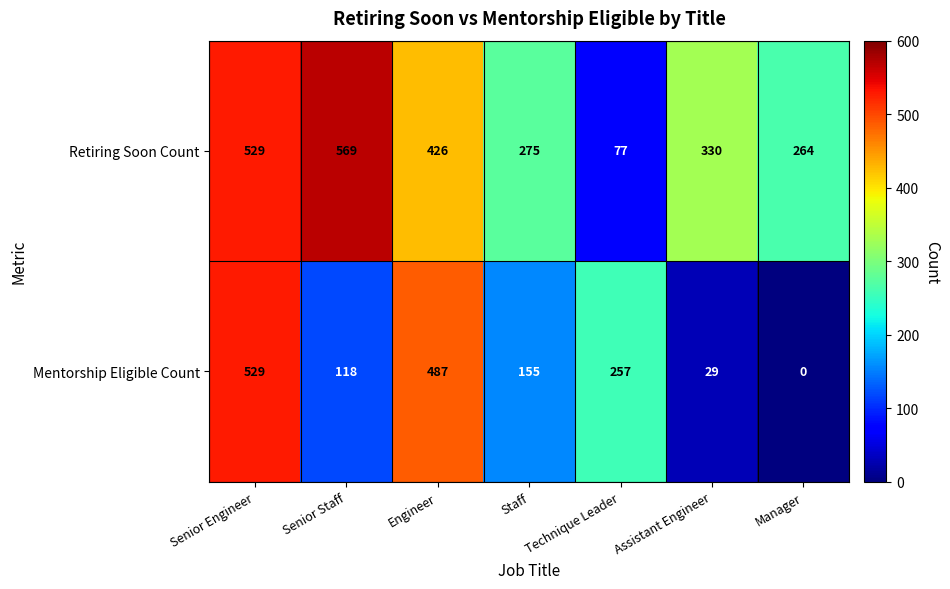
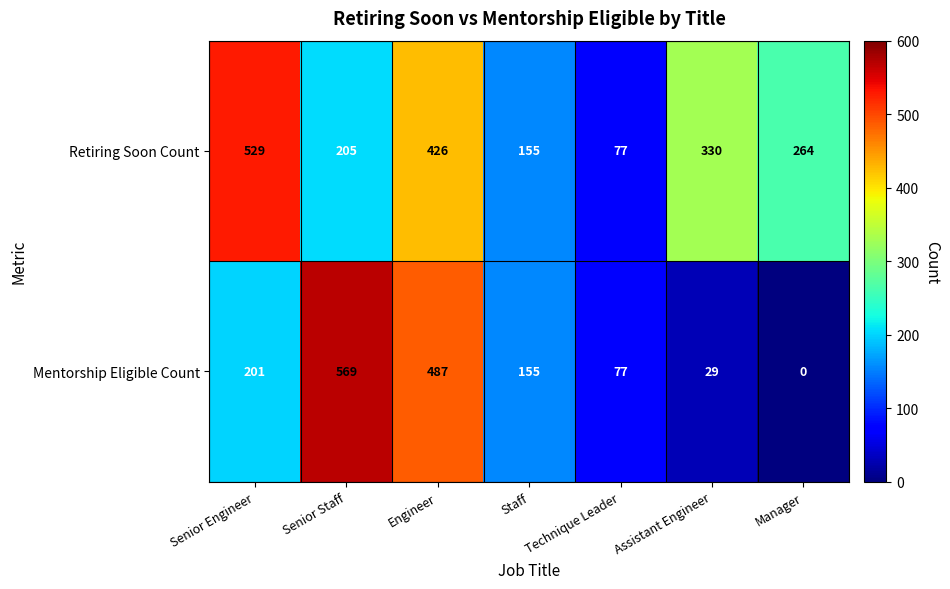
  {
    "Retiring Soon Count": {
      "Senior Engineer": 529,
-     "Senior Staff": 569,
+     "Senior Staff": 205,
      "Engineer": 426,
-     "Staff": 275,
+     "Staff": 155,
      "Technique Leader": 77,
      "Assistant Engineer": 330,
      "Manager": 264
    },
    "Mentorship Eligible Count": {
-     "Senior Engineer": 529,
-     "Senior Staff": 118,
+     "Senior Engineer": 201,
+     "Senior Staff": 569,
      "Engineer": 487,
      "Staff": 155,
-     "Technique Leader": 257,
+     "Technique Leader": 77,
      "Assistant Engineer": 29,
      "Manager": 0
    }
  }
